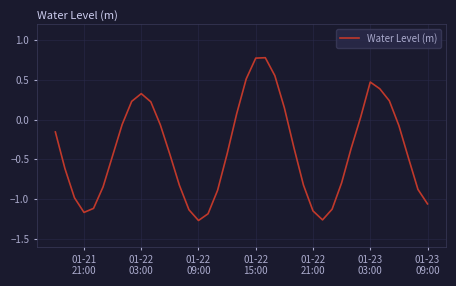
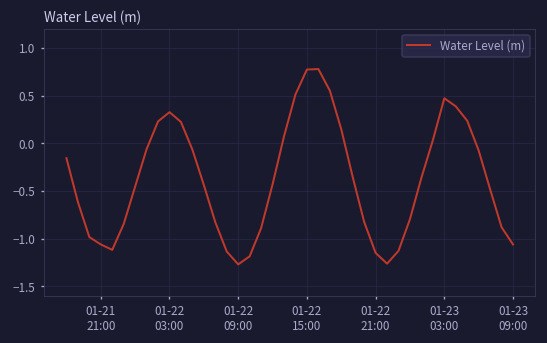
  {
-   "01-21 21:00": -1.2,
+   "01-21 21:00": -1.1,
    "01-22 03:00": 0.3,
    "01-22 09:00": -1.3,
    "01-22 15:00": 0.8,
    "01-22 21:00": -1.1,
    "01-23 03:00": 0.5,
    "01-23 09:00": -1.1
  }
